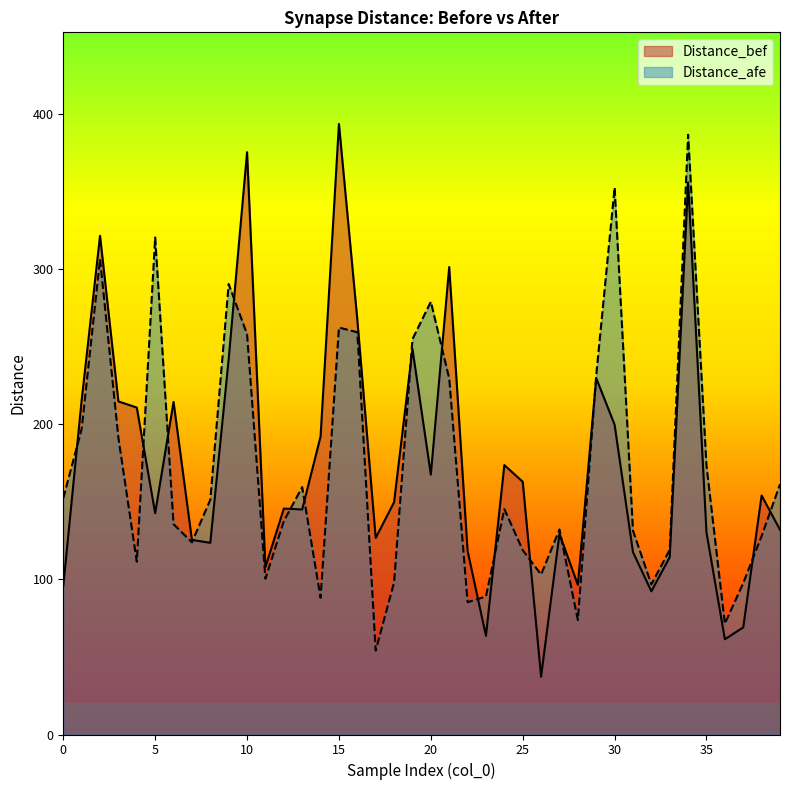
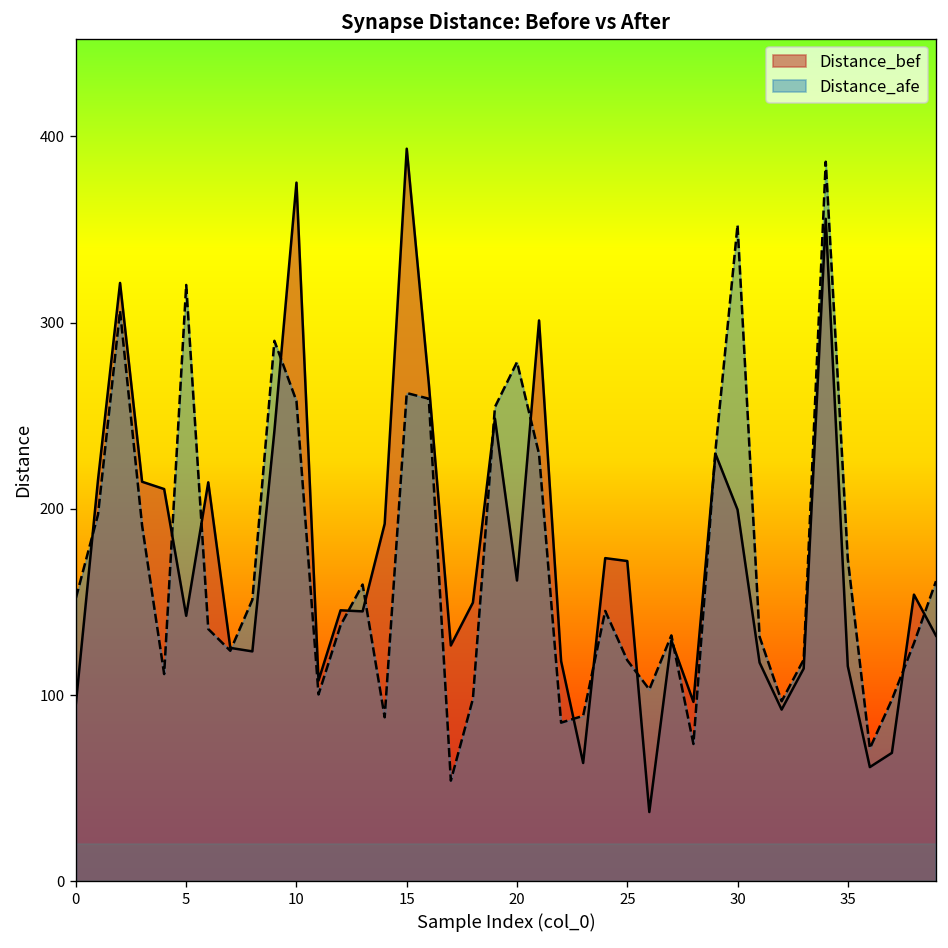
  {
    "Distance_bef": {
      "0": 96,
      "5": 143,
      "10": 375,
      "15": 393,
-     "20": 167,
-     "25": 163,
+     "20": 162,
+     "25": 172,
      "30": 200,
-     "35": 130
+     "35": 116
    },
    "Distance_afe": {
      "0": 152,
      "5": 320,
      "10": 258,
      "15": 262,
      "20": 279,
      "25": 119,
      "30": 352,
      "35": 173
    }
  }
